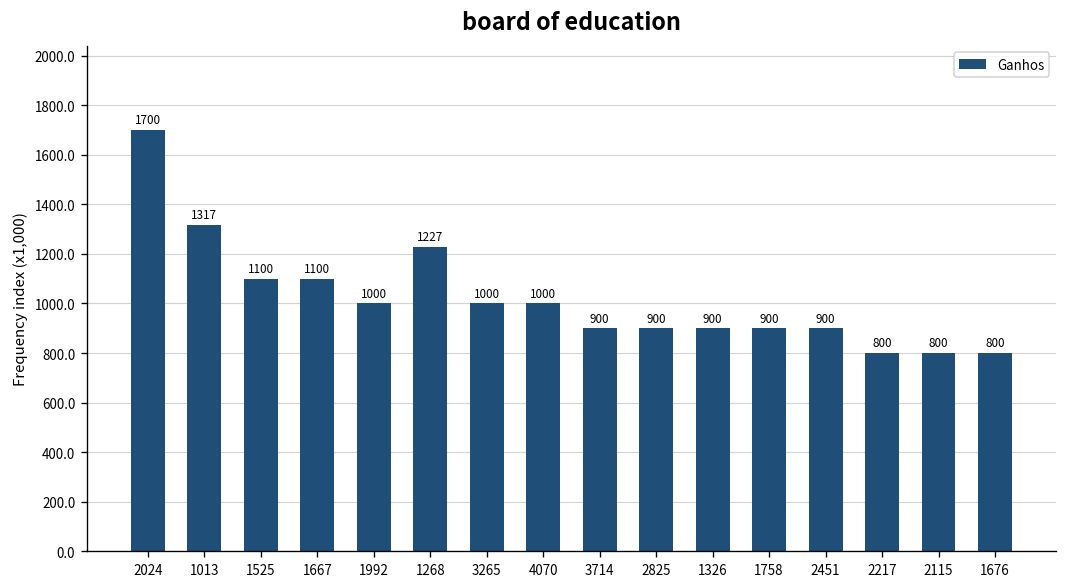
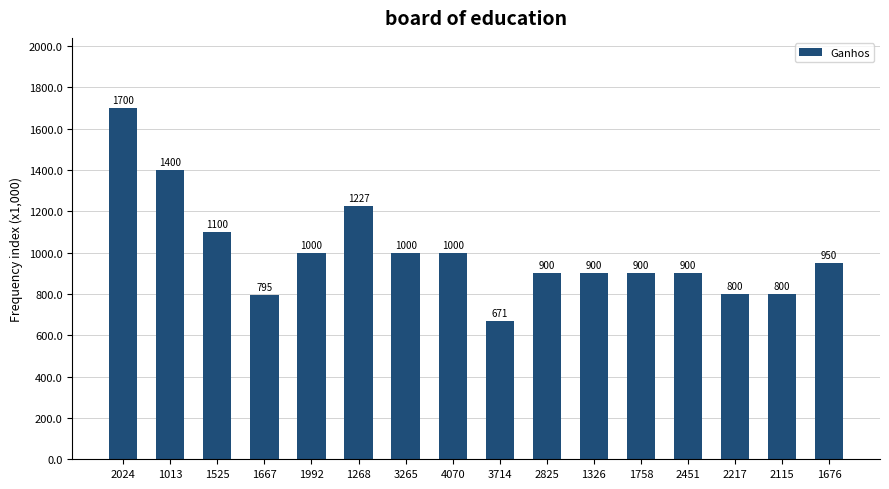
  {
    "2024": 1700,
-   "1013": 1317,
+   "1013": 1400,
    "1525": 1100,
-   "1667": 1100,
+   "1667": 795,
    "1992": 1000,
    "1268": 1227,
    "3265": 1000,
    "4070": 1000,
-   "3714": 900,
+   "3714": 671,
    "2825": 900,
    "1326": 900,
    "1758": 900,
    "2451": 900,
    "2217": 800,
    "2115": 800,
-   "1676": 800
+   "1676": 950
  }
